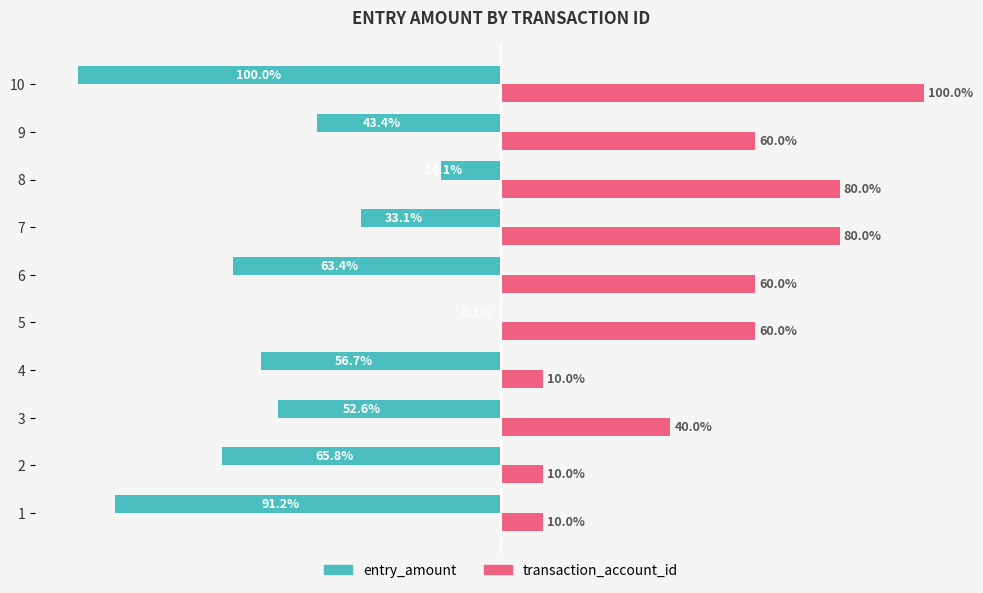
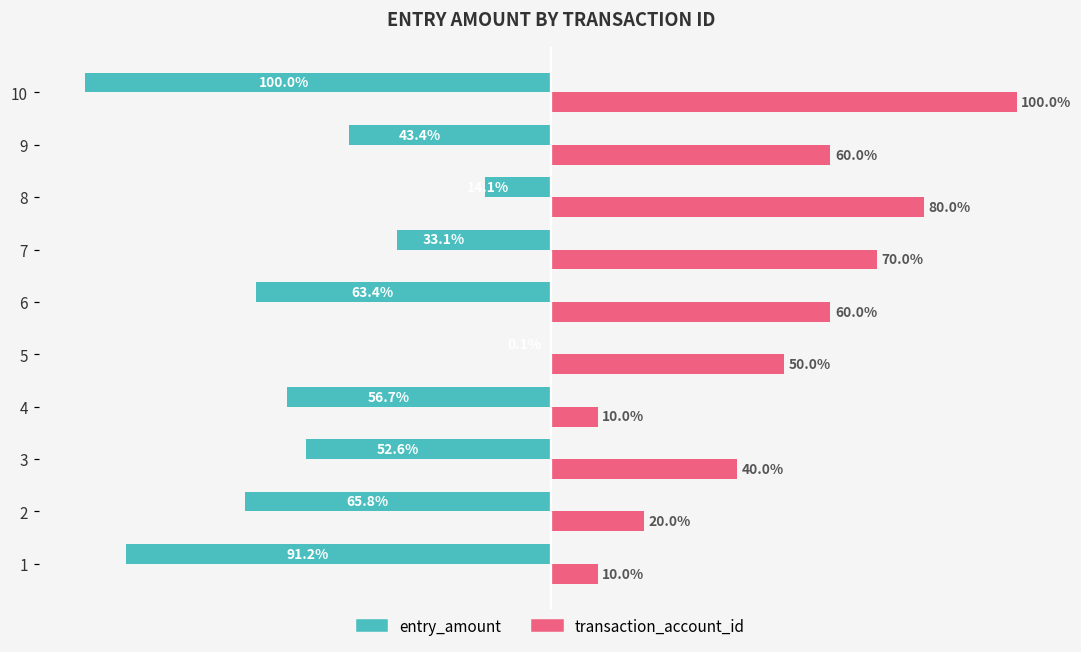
  {
    "transaction_account_id": {
      "10": "100.0%",
      "9": "60.0%",
      "8": "80.0%",
-     "7": "80.0%",
+     "7": "70.0%",
      "6": "60.0%",
-     "5": "60.0%",
+     "5": "50.0%",
      "4": "10.0%",
      "3": "40.0%",
-     "2": "10.0%",
+     "2": "20.0%",
      "1": "10.0%"
    }
  }
